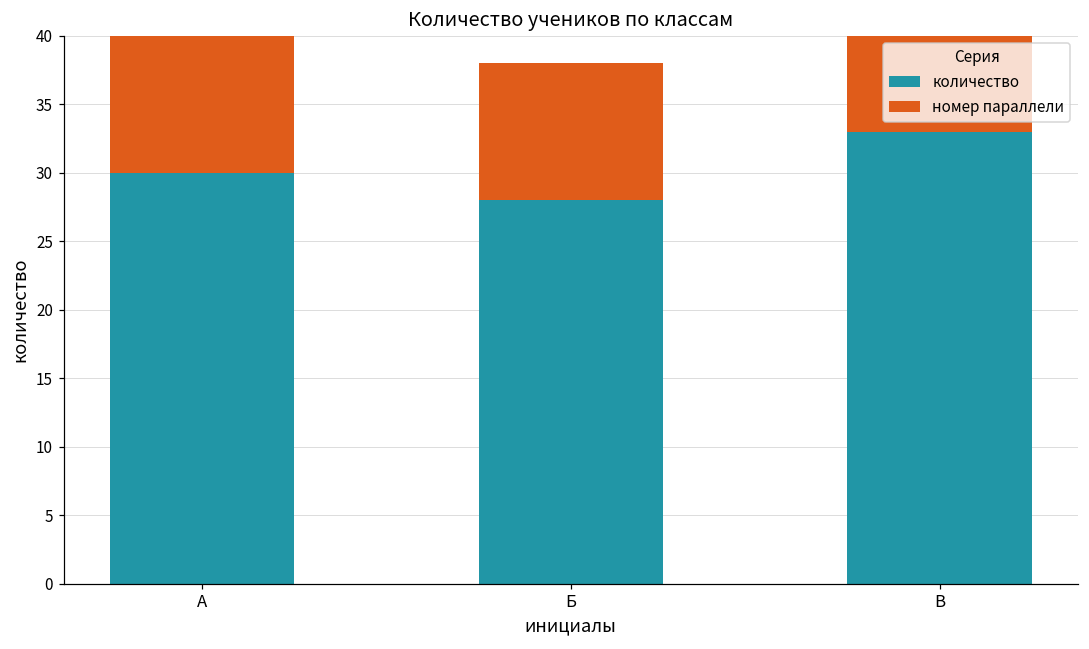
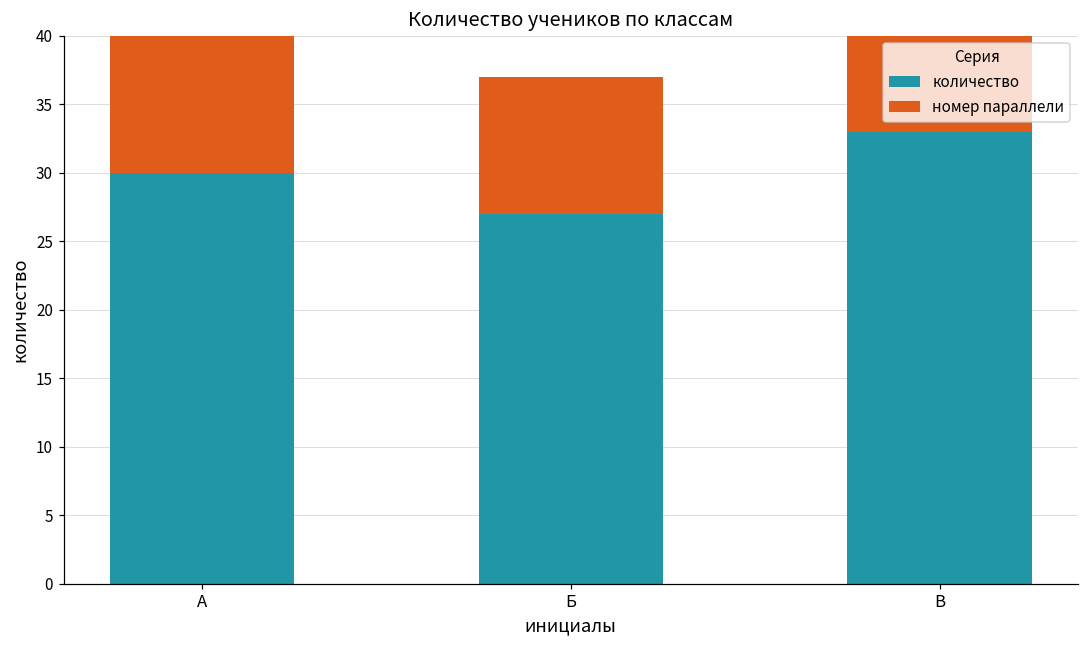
  {
    "количество": {
      "А": 30,
-     "Б": 28,
+     "Б": 27,
      "В": 33
    },
    "номер параллели": {
      "А": 10,
      "Б": 10
    }
  }
